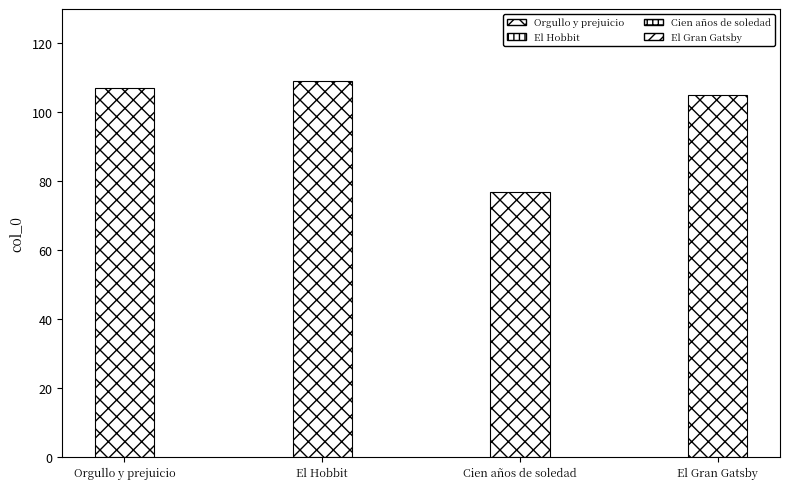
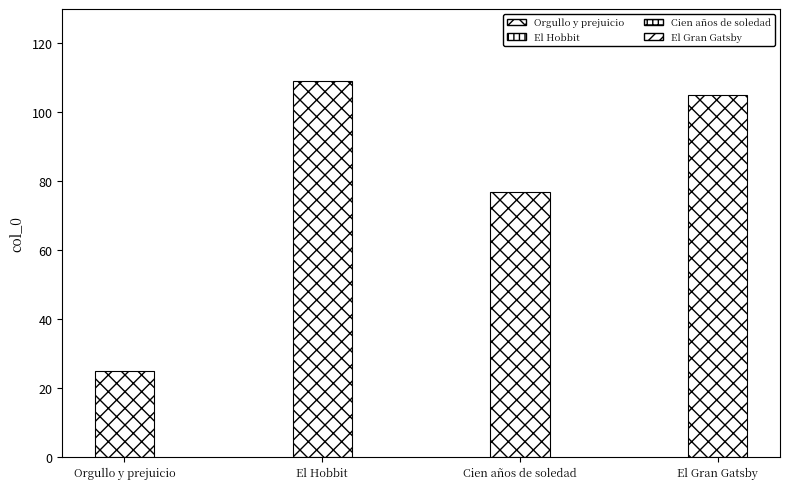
  {
-   "Orgullo y prejuicio": 107,
+   "Orgullo y prejuicio": 25,
    "El Hobbit": 109,
    "Cien años de soledad": 77,
    "El Gran Gatsby": 105
  }
